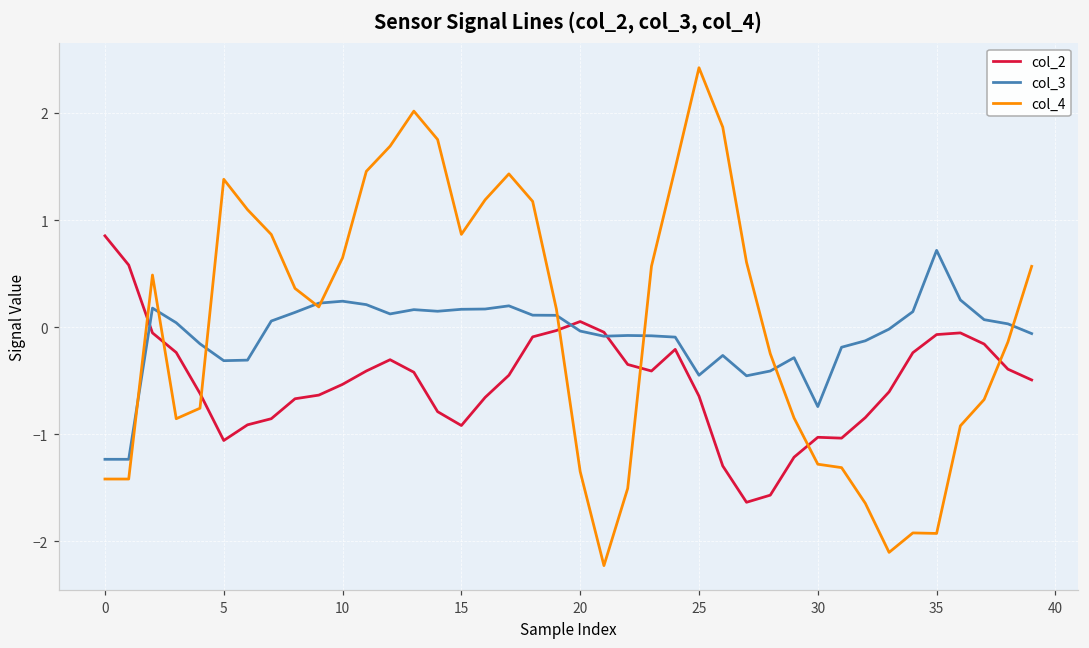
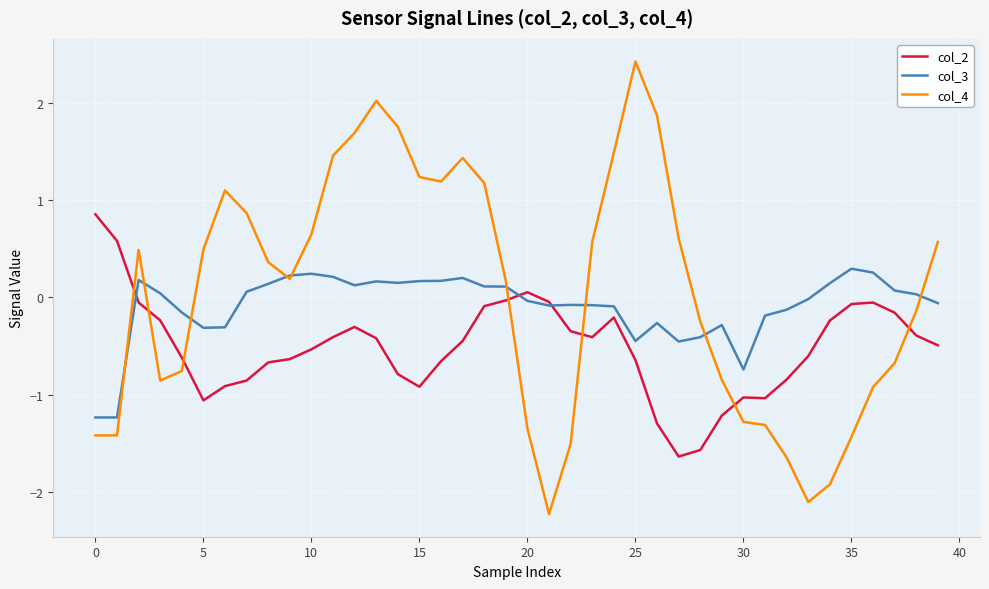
  {
    "col_2": {
      "0": 0.9,
      "5": -1.1,
      "10": -0.5,
      "15": -0.9,
      "20": 0.1,
      "25": -0.6,
      "30": -1.0,
      "35": -0.1
    },
    "col_3": {
      "0": -1.2,
      "5": -0.3,
      "10": 0.2,
      "15": 0.2,
      "20": 0.0,
      "25": -0.4,
      "30": -0.7,
-     "35": 0.7
+     "35": 0.3
    },
    "col_4": {
      "0": -1.4,
-     "5": 1.4,
+     "5": 0.5,
      "10": 0.6,
-     "15": 0.9,
+     "15": 1.2,
      "20": -1.3,
      "25": 2.4,
      "30": -1.3,
-     "35": -1.9
+     "35": -1.4
    }
  }
